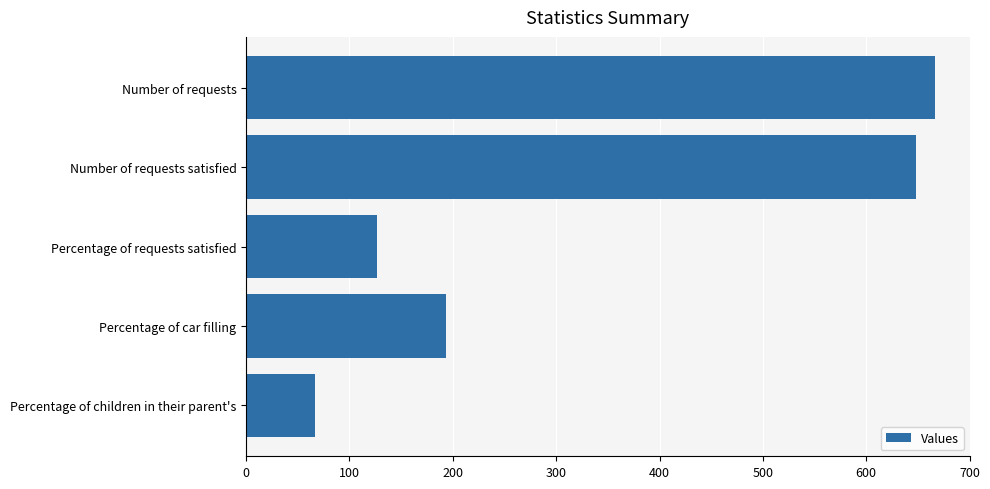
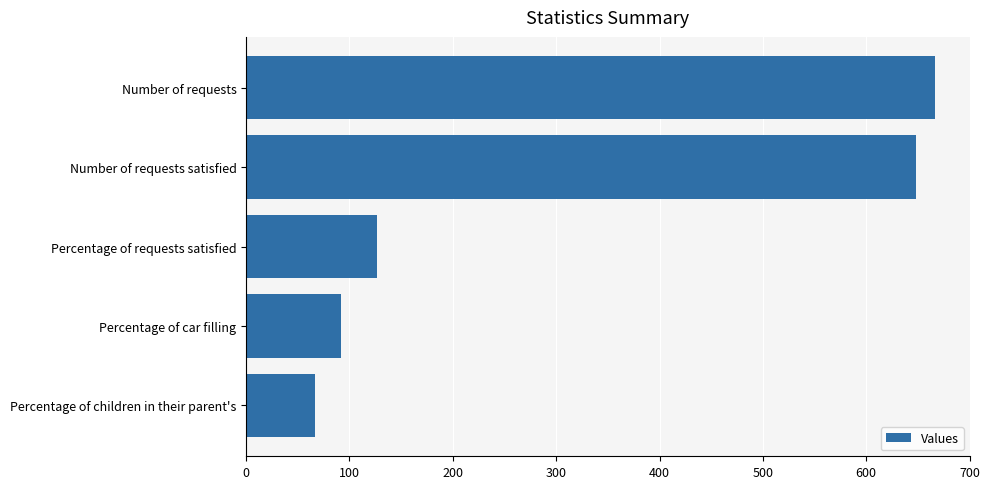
  {
    "Number of requests": 667,
    "Number of requests satisfied": 648,
    "Percentage of requests satisfied": 126,
-   "Percentage of car filling": 193,
+   "Percentage of car filling": 92,
    "Percentage of children in their parent's": 66
  }
